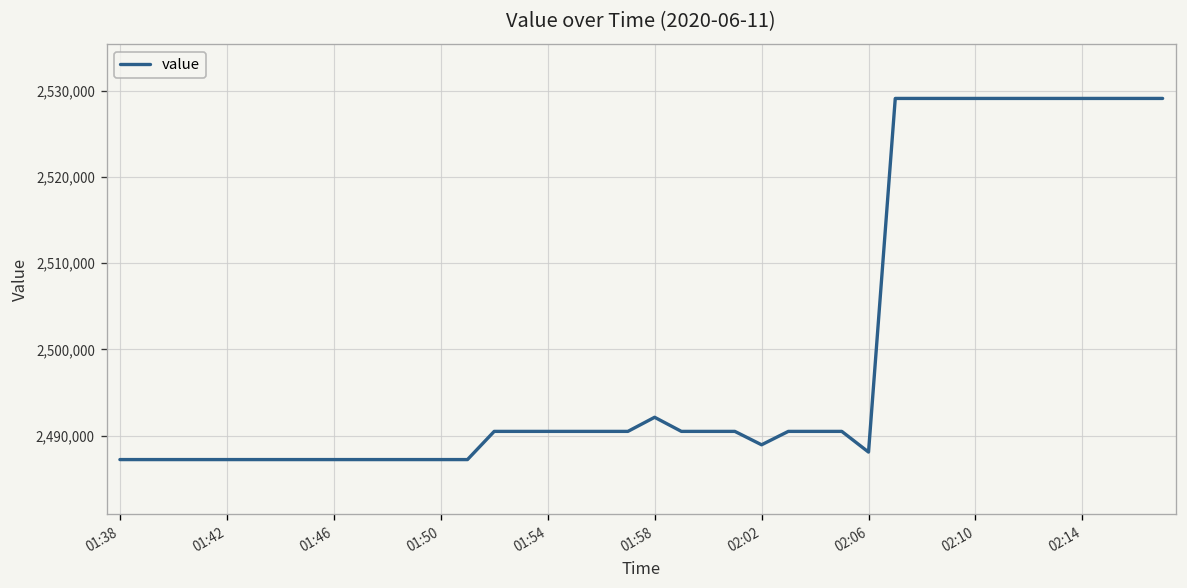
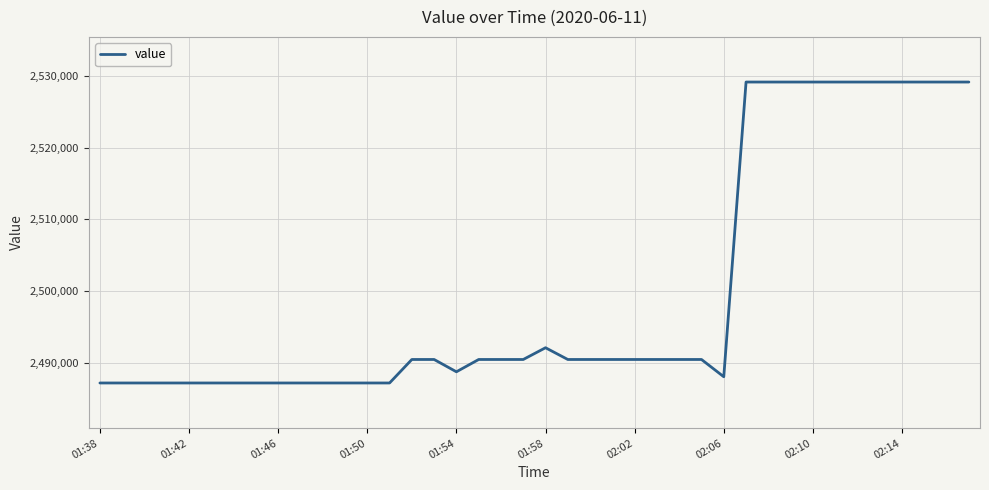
  {
    "01:38": "2,487,000",
    "01:42": "2,487,000",
    "01:46": "2,487,000",
    "01:50": "2,487,000",
-   "01:54": "2,490,000",
+   "01:54": "2,489,000",
    "01:58": "2,492,000",
-   "02:02": "2,489,000",
+   "02:02": "2,490,000",
    "02:06": "2,488,000",
    "02:10": "2,529,000",
    "02:14": "2,529,000"
  }
